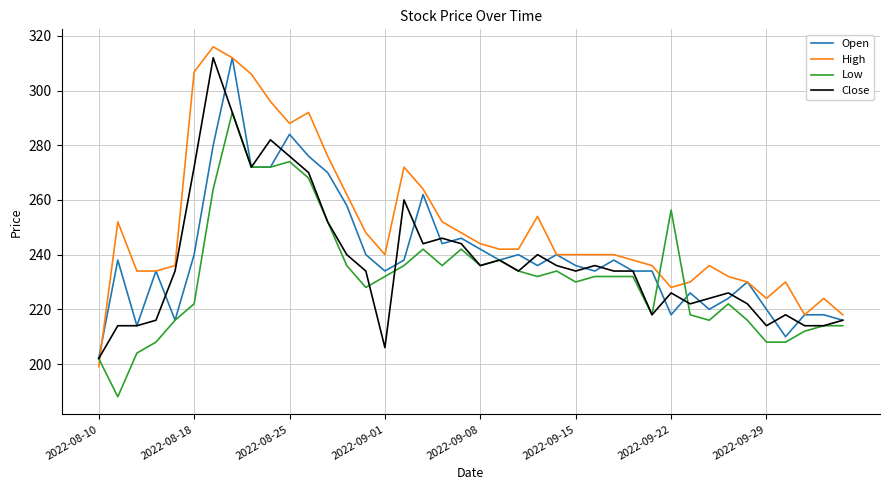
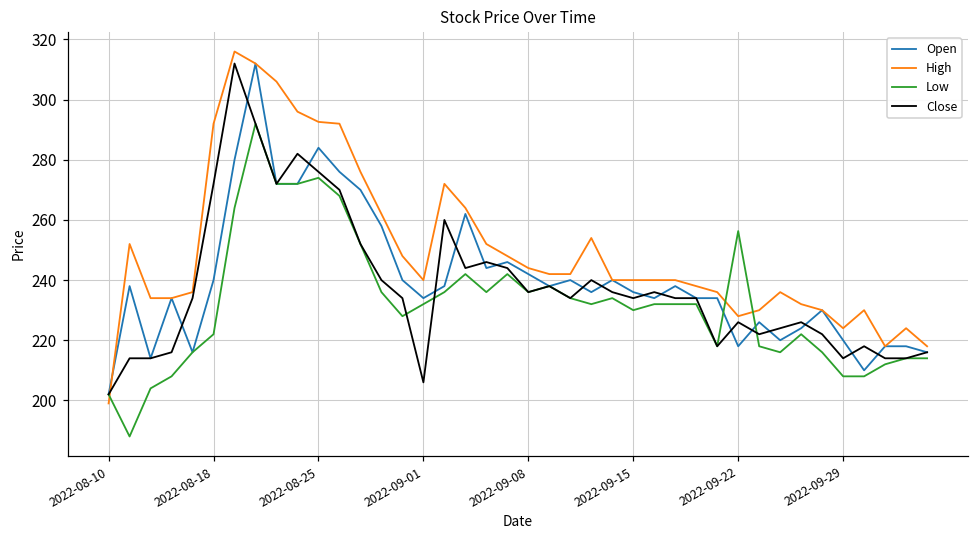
  {
    "Open": {
      "2022-08-18": 240,
      "2022-08-25": 284,
      "2022-09-01": 234,
      "2022-09-08": 242,
      "2022-09-15": 236,
      "2022-09-22": 218,
      "2022-09-29": 220
    },
    "High": {
      "2022-08-10": 199,
-     "2022-08-18": 307,
-     "2022-08-25": 288,
+     "2022-08-18": 292,
+     "2022-08-25": 293,
      "2022-09-01": 240,
      "2022-09-08": 244,
      "2022-09-15": 240,
      "2022-09-22": 228,
      "2022-09-29": 224
    },
    "Low": {
      "2022-08-18": 222,
      "2022-08-25": 274,
      "2022-09-01": 232,
      "2022-09-15": 230,
      "2022-09-22": 256,
      "2022-09-29": 208
    },
    "Close": {
      "2022-08-18": 272,
      "2022-08-25": 276,
      "2022-09-01": 206,
      "2022-09-15": 234,
      "2022-09-22": 226,
      "2022-09-29": 214
    }
  }
